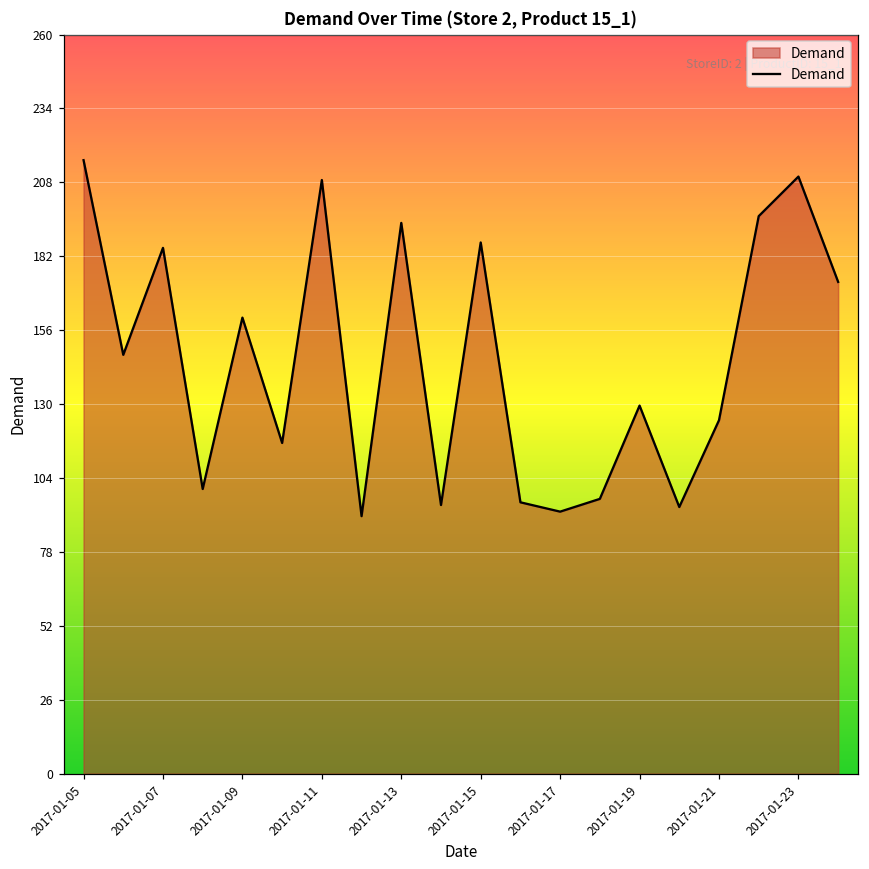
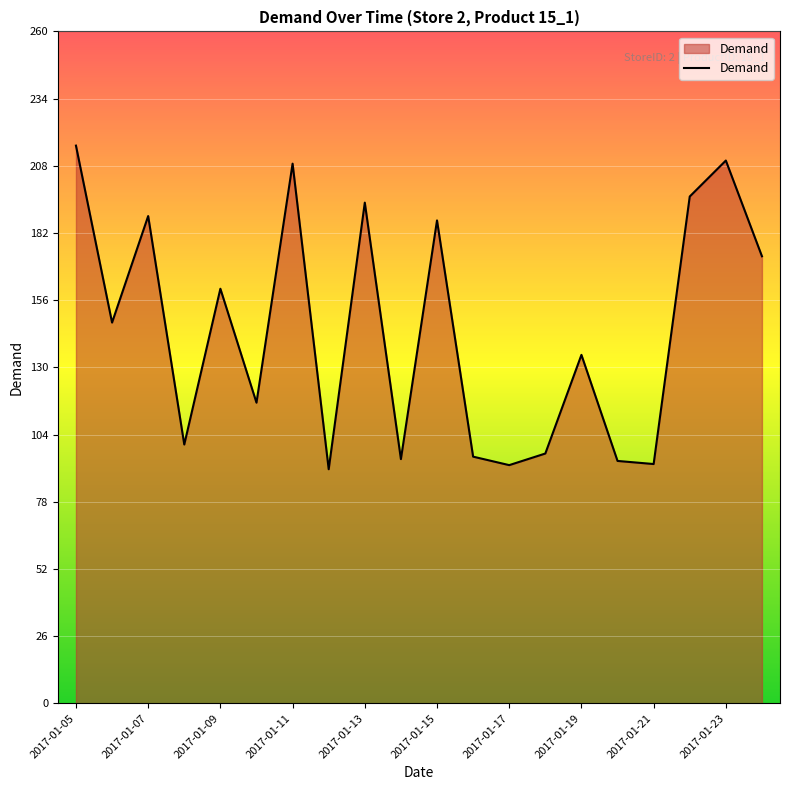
  {
    "2017-01-05": 216,
-   "2017-01-07": 185,
+   "2017-01-07": 189,
    "2017-01-09": 160,
    "2017-01-11": 209,
    "2017-01-13": 194,
    "2017-01-15": 187,
    "2017-01-17": 92,
-   "2017-01-19": 129,
-   "2017-01-21": 124,
+   "2017-01-19": 135,
+   "2017-01-21": 93,
    "2017-01-23": 210
  }
